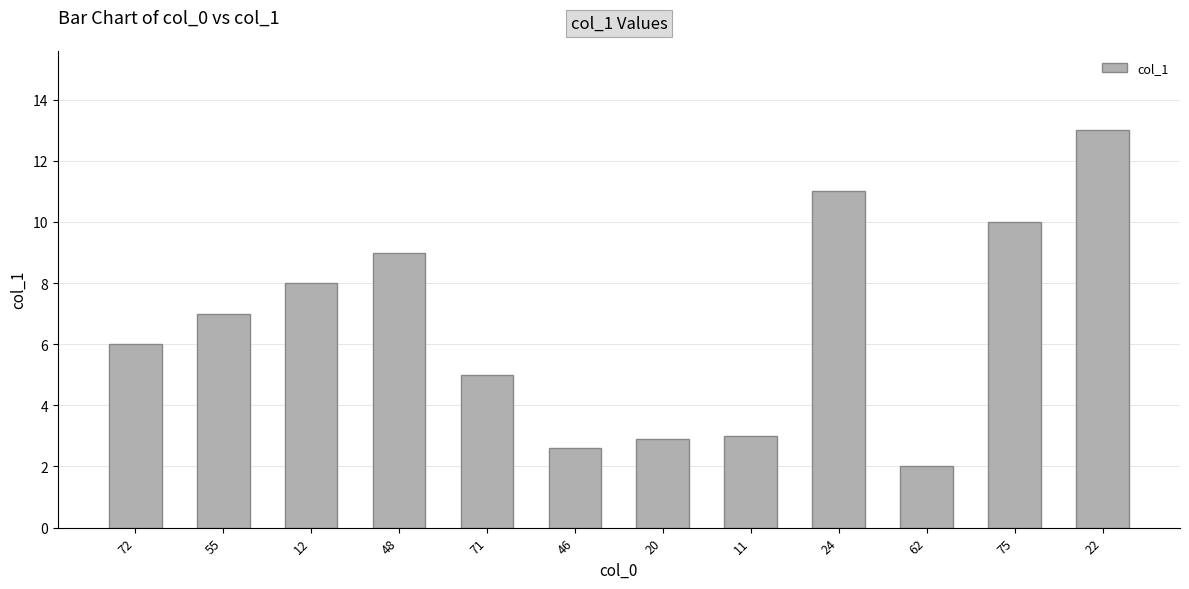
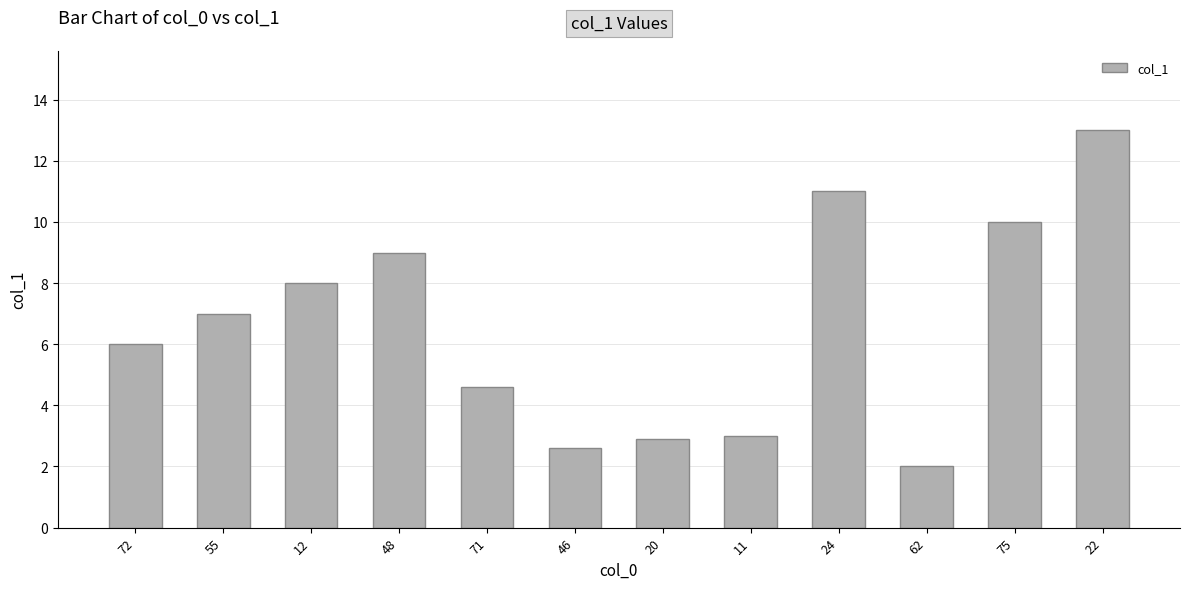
  {
    "72": 6.0,
    "55": 7.0,
    "12": 8.0,
    "48": 9.0,
-   "71": 5.0,
+   "71": 4.6,
    "46": 2.6,
    "20": 2.9,
    "11": 3.0,
    "24": 11.0,
    "62": 2.0,
    "75": 10.0,
    "22": 13.0
  }
